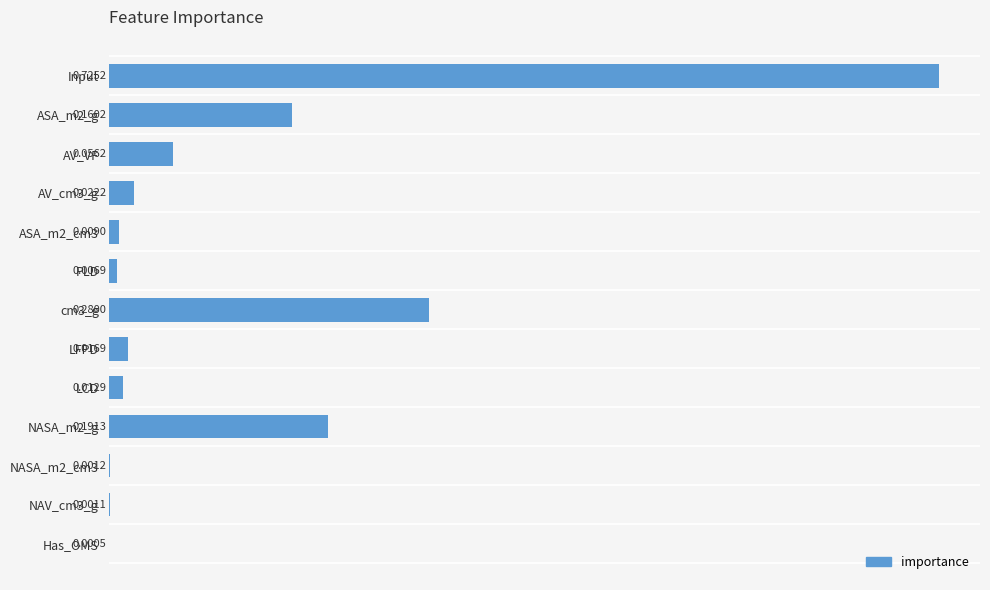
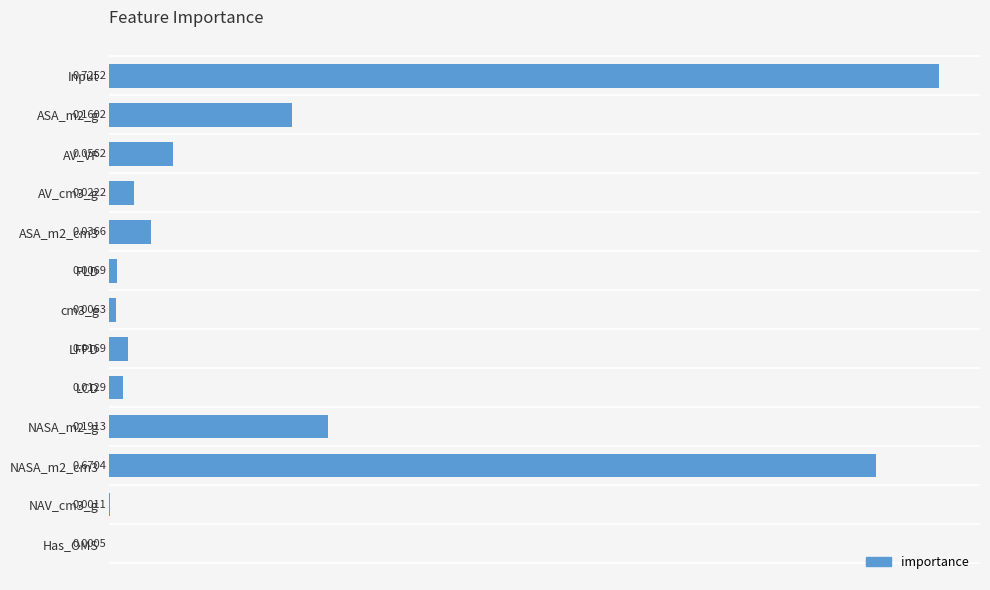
  {
-   "ASA_m2_cm3": 0.0090,
+   "ASA_m2_cm3": 0.0366,
    "PLD": 0.0069,
-   "cm3_g": 0.2800,
+   "cm3_g": 0.0063,
    "LFPD": 0.0169,
    "LCD": 0.0129,
-   "NASA_m2_cm3": 0.0012,
+   "NASA_m2_cm3": 0.6704,
    "NAV_cm3_g": 0.0011,
    "Has_OMS": 0.0005
  }
